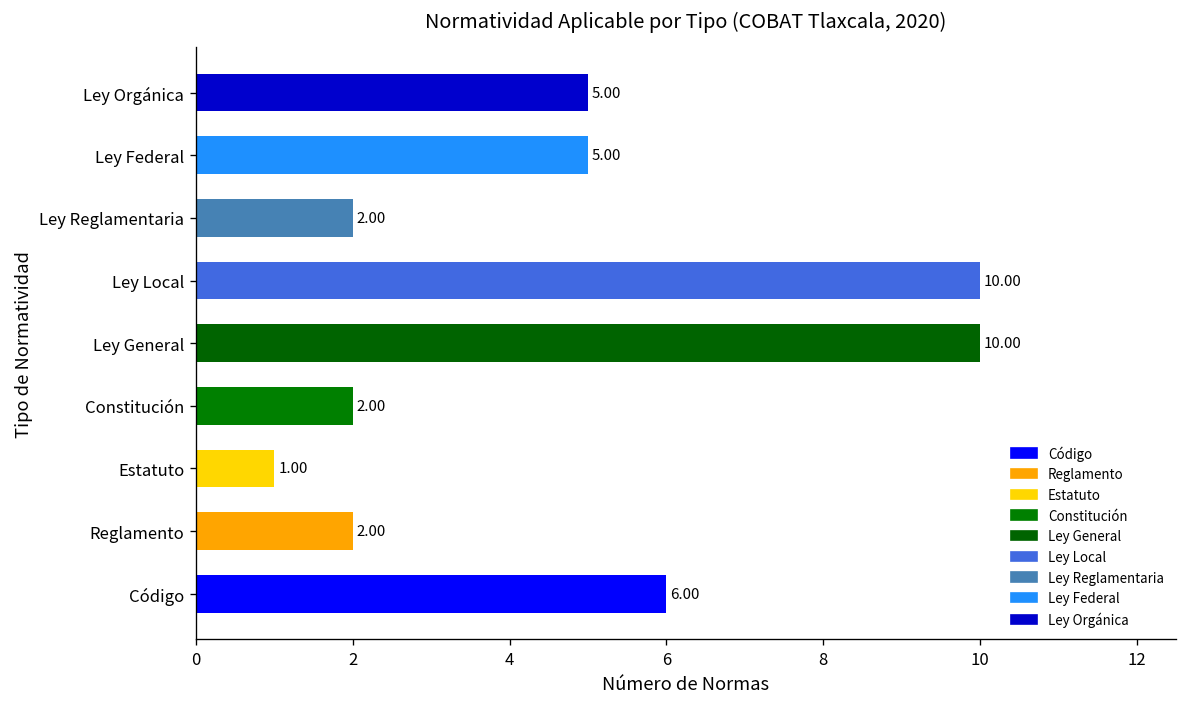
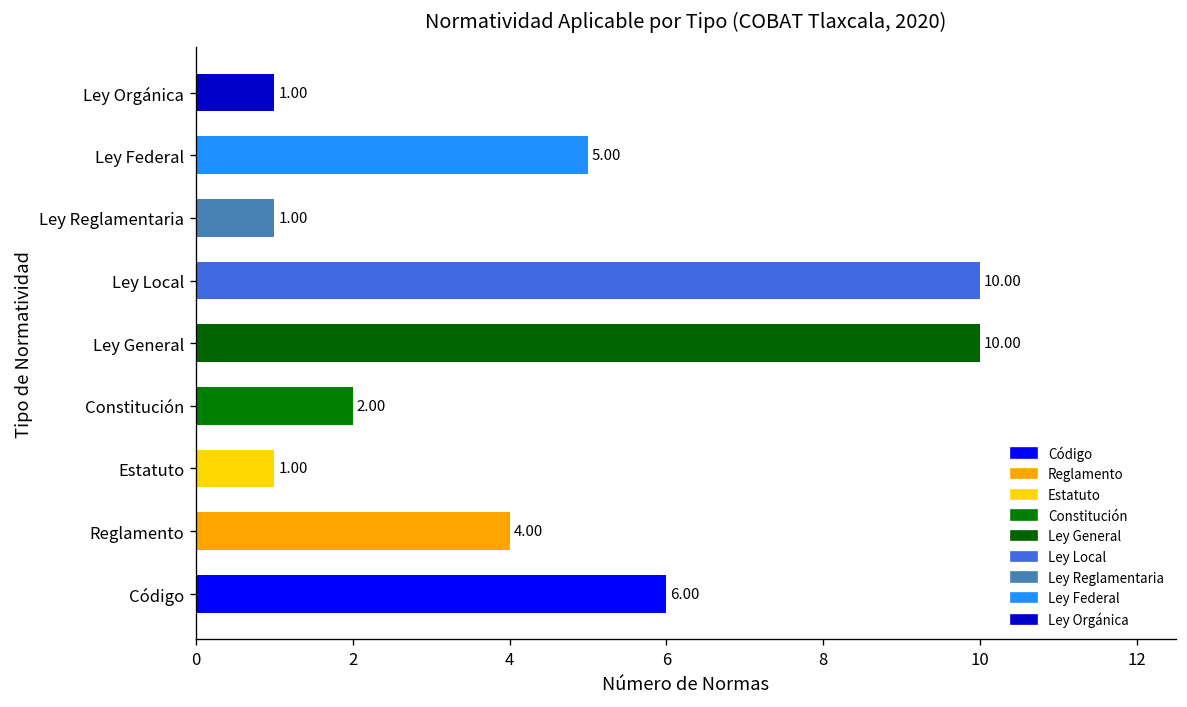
  {
-   "Ley Orgánica": 5.00,
+   "Ley Orgánica": 1.00,
    "Ley Federal": 5.00,
-   "Ley Reglamentaria": 2.00,
+   "Ley Reglamentaria": 1.00,
    "Ley Local": 10.00,
    "Ley General": 10.00,
    "Constitución": 2.00,
    "Estatuto": 1.00,
-   "Reglamento": 2.00,
+   "Reglamento": 4.00,
    "Código": 6.00
  }
